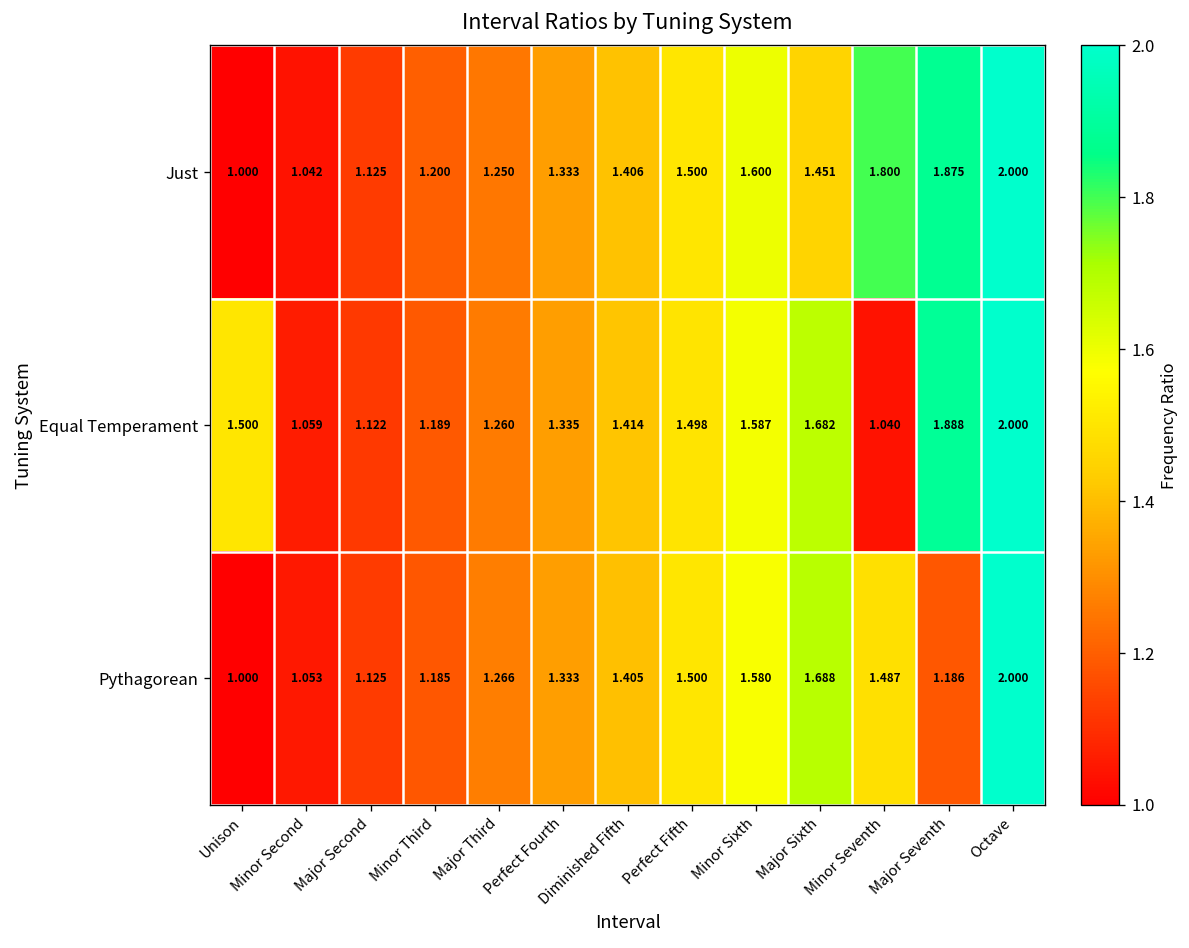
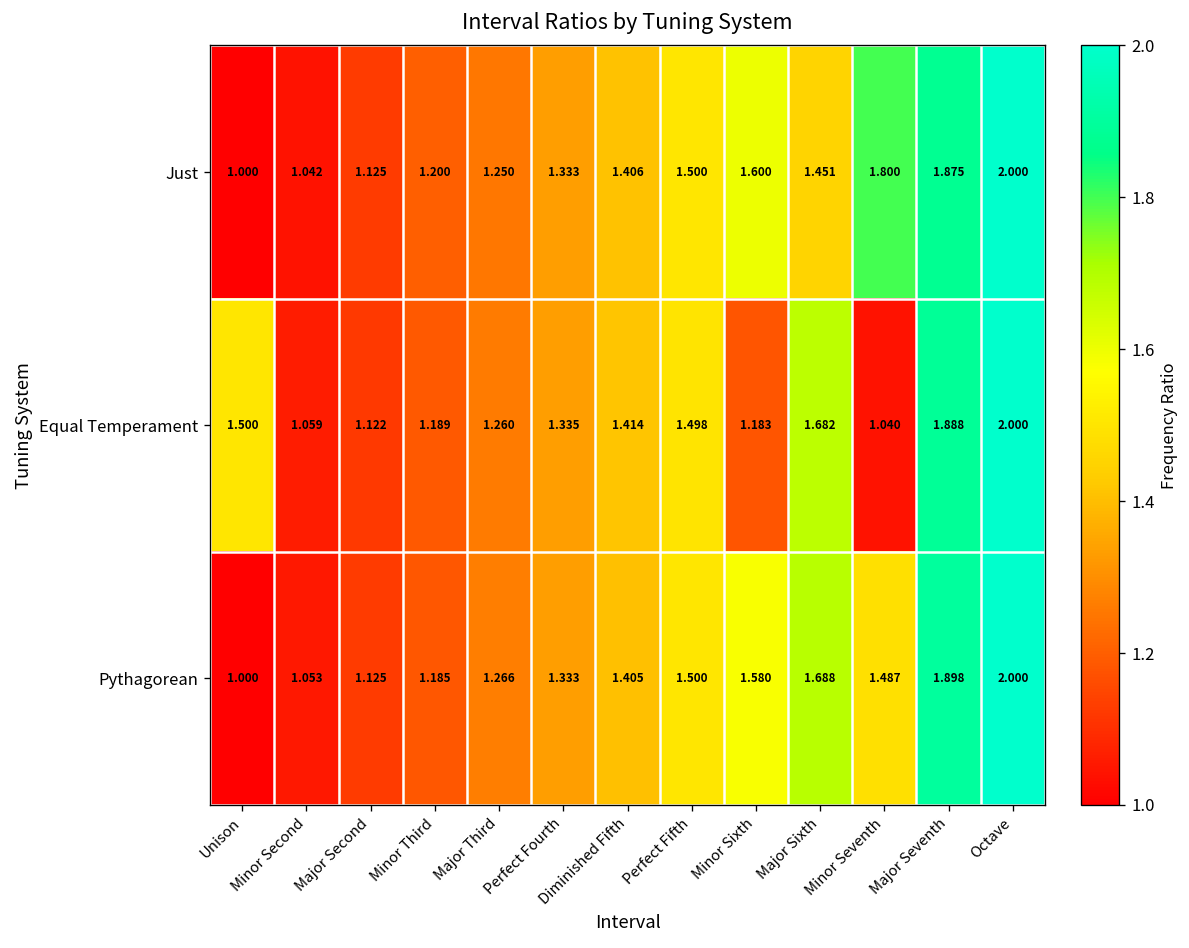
  {
    "Just": {
      "Unison": 1.000,
      "Minor Second": 1.042,
      "Major Second": 1.125,
      "Minor Third": 1.200,
      "Major Third": 1.250,
      "Perfect Fourth": 1.333,
      "Diminished Fifth": 1.406,
      "Perfect Fifth": 1.500,
      "Minor Sixth": 1.600,
      "Major Sixth": 1.451,
      "Minor Seventh": 1.800,
      "Major Seventh": 1.875,
      "Octave": 2.000
    },
    "Equal Temperament": {
      "Unison": 1.500,
      "Minor Second": 1.059,
      "Major Second": 1.122,
      "Minor Third": 1.189,
      "Major Third": 1.260,
      "Perfect Fourth": 1.335,
      "Diminished Fifth": 1.414,
      "Perfect Fifth": 1.498,
-     "Minor Sixth": 1.587,
+     "Minor Sixth": 1.183,
      "Major Sixth": 1.682,
      "Minor Seventh": 1.040,
      "Major Seventh": 1.888,
      "Octave": 2.000
    },
    "Pythagorean": {
      "Unison": 1.000,
      "Minor Second": 1.053,
      "Major Second": 1.125,
      "Minor Third": 1.185,
      "Major Third": 1.266,
      "Perfect Fourth": 1.333,
      "Diminished Fifth": 1.405,
      "Perfect Fifth": 1.500,
      "Minor Sixth": 1.580,
      "Major Sixth": 1.688,
      "Minor Seventh": 1.487,
-     "Major Seventh": 1.186,
+     "Major Seventh": 1.898,
      "Octave": 2.000
    }
  }
